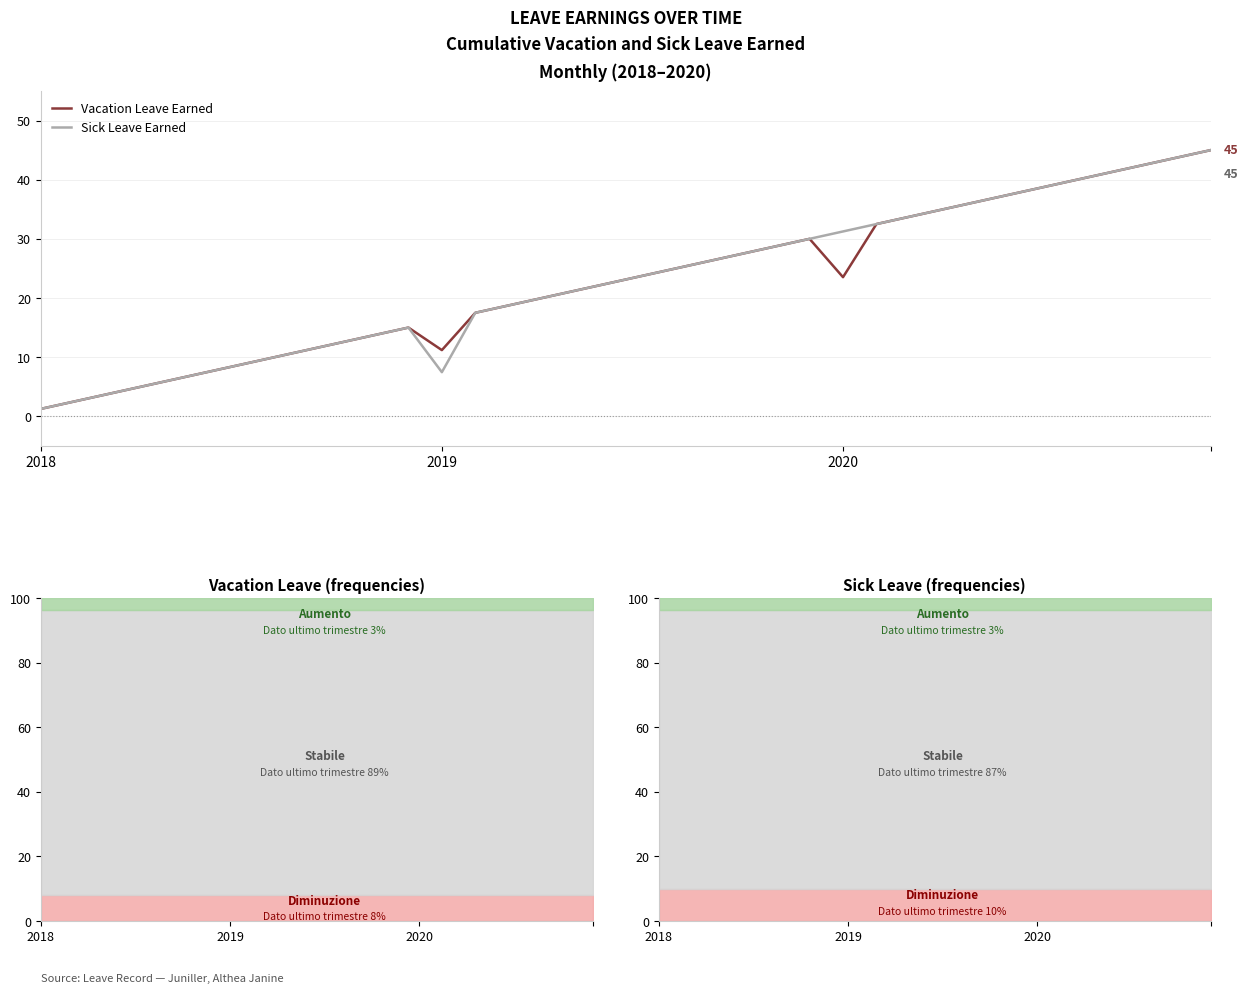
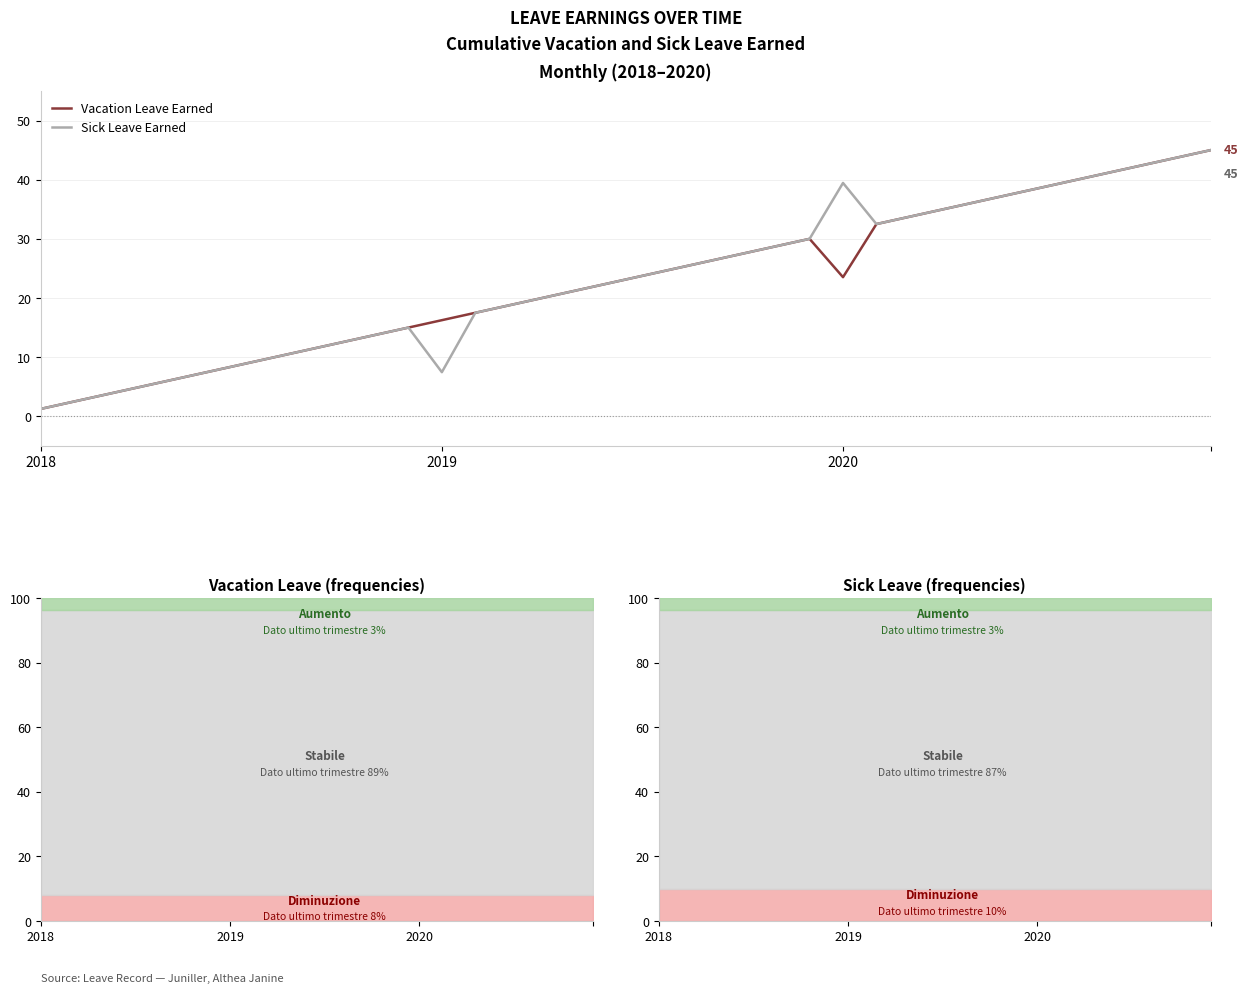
  {
    "LEAVE EARNINGS OVER TIME Cumulative Vacation and Sick Leave Earned Monthly (2018–2020)": {
      "Vacation Leave Earned": {
-       "2019": 11,
+       "2019": 16,
        "2020": 24
      },
      "Sick Leave Earned": {
        "2019": 7,
-       "2020": 31
+       "2020": 39
      }
    }
  }
